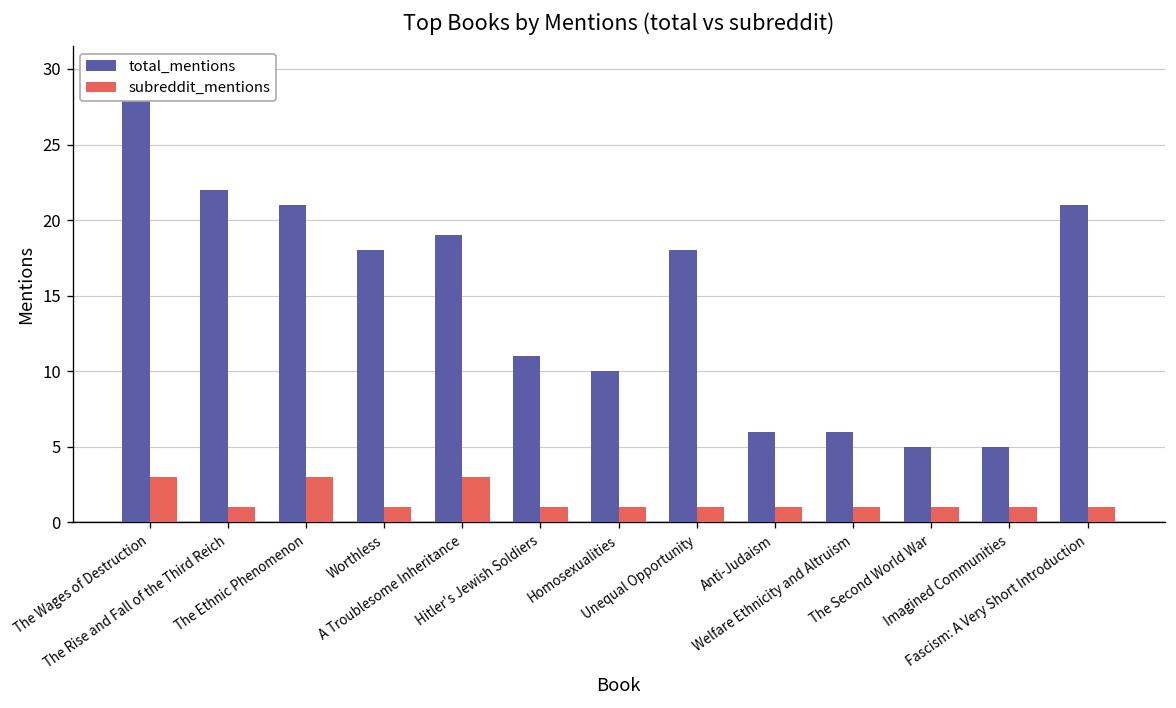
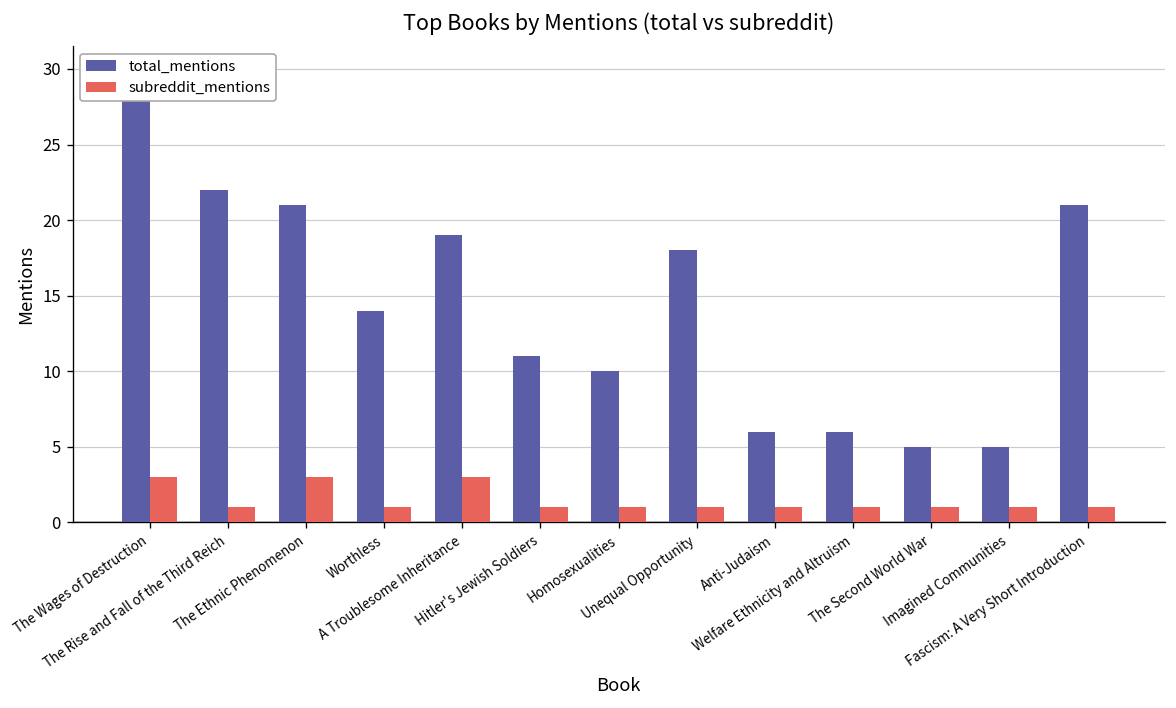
  {
    "total_mentions": {
      "The Rise and Fall of the Third Reich": 22,
      "The Ethnic Phenomenon": 21,
-     "Worthless": 18,
+     "Worthless": 14,
      "A Troublesome Inheritance": 19,
      "Hitler's Jewish Soldiers": 11,
      "Homosexualities": 10,
      "Unequal Opportunity": 18,
      "Anti-Judaism": 6,
      "Welfare Ethnicity and Altruism": 6,
      "The Second World War": 5,
      "Imagined Communities": 5,
      "Fascism: A Very Short Introduction": 21
    },
    "subreddit_mentions": {
      "The Wages of Destruction": 3,
      "The Rise and Fall of the Third Reich": 1,
      "The Ethnic Phenomenon": 3,
      "Worthless": 1,
      "A Troublesome Inheritance": 3,
      "Hitler's Jewish Soldiers": 1,
      "Homosexualities": 1,
      "Unequal Opportunity": 1,
      "Anti-Judaism": 1,
      "Welfare Ethnicity and Altruism": 1,
      "The Second World War": 1,
      "Imagined Communities": 1,
      "Fascism: A Very Short Introduction": 1
    }
  }
